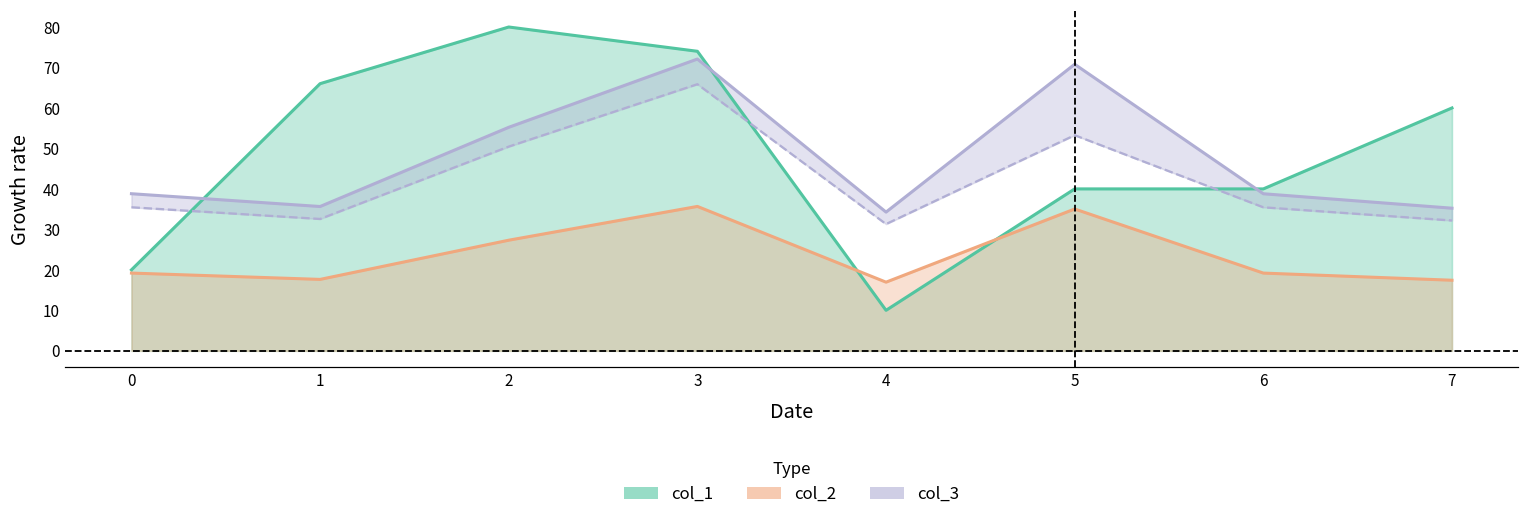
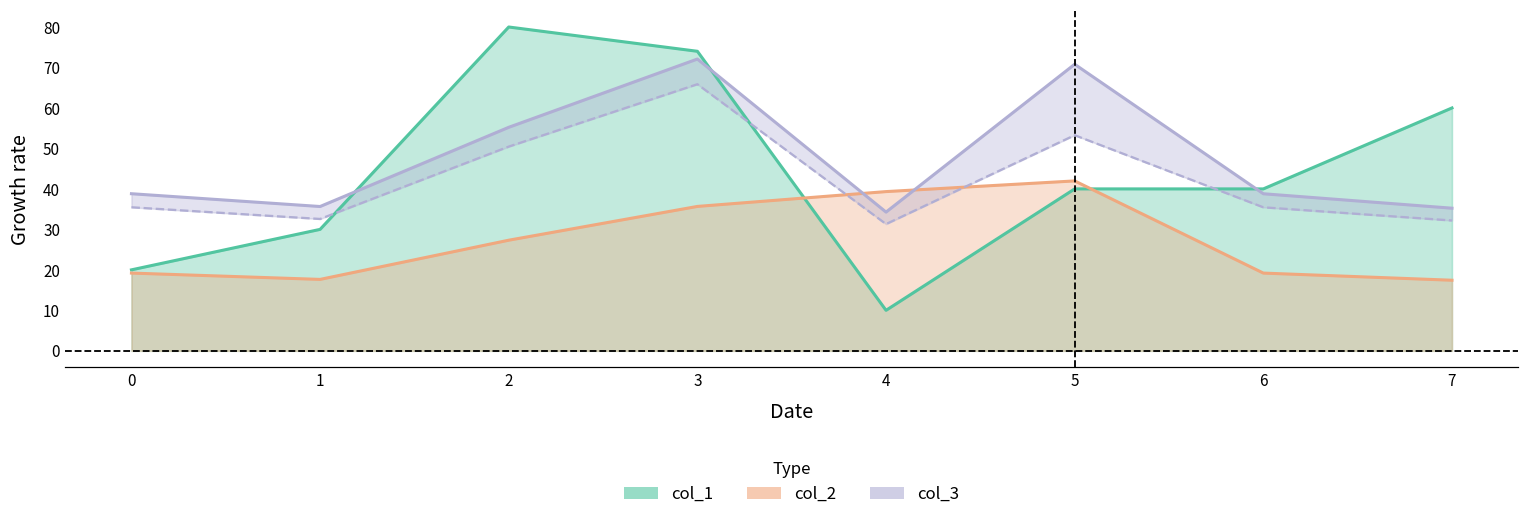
  {
    "col_1": {
      "0": 20,
-     "1": 66,
+     "1": 30,
      "2": 80,
      "3": 74,
      "4": 10,
      "5": 40,
      "6": 40,
      "7": 60
    },
    "col_2": {
      "0": 19,
      "1": 18,
      "2": 27,
      "3": 36,
-     "4": 17,
-     "5": 35,
+     "4": 39,
+     "5": 42,
      "6": 19,
      "7": 17
    }
  }
